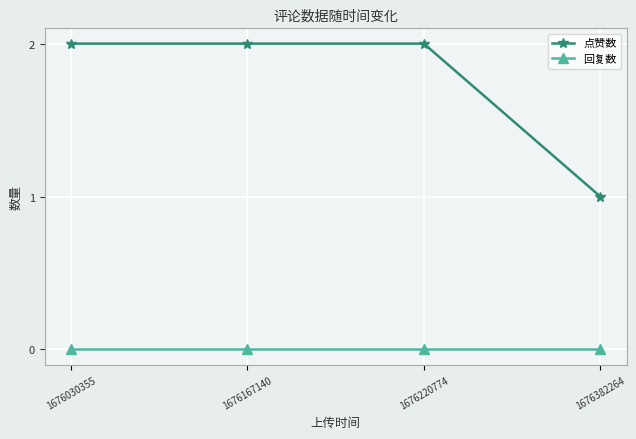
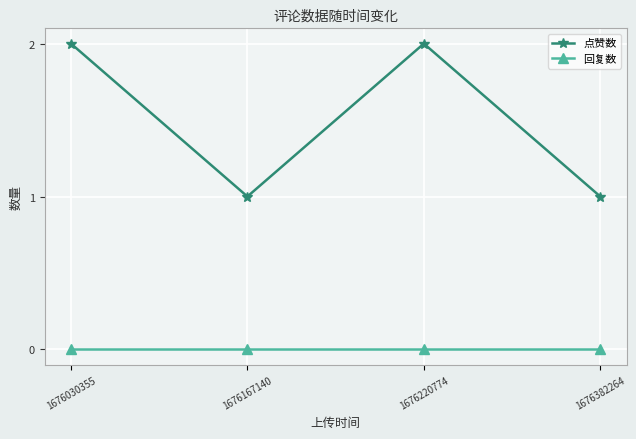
  {
    "点赞数": {
      "1676030355": 2,
-     "1676167140": 2,
+     "1676167140": 1,
      "1676220774": 2,
      "1676382264": 1
    },
    "回复数": {
      "1676030355": 0,
      "1676167140": 0,
      "1676220774": 0,
      "1676382264": 0
    }
  }
